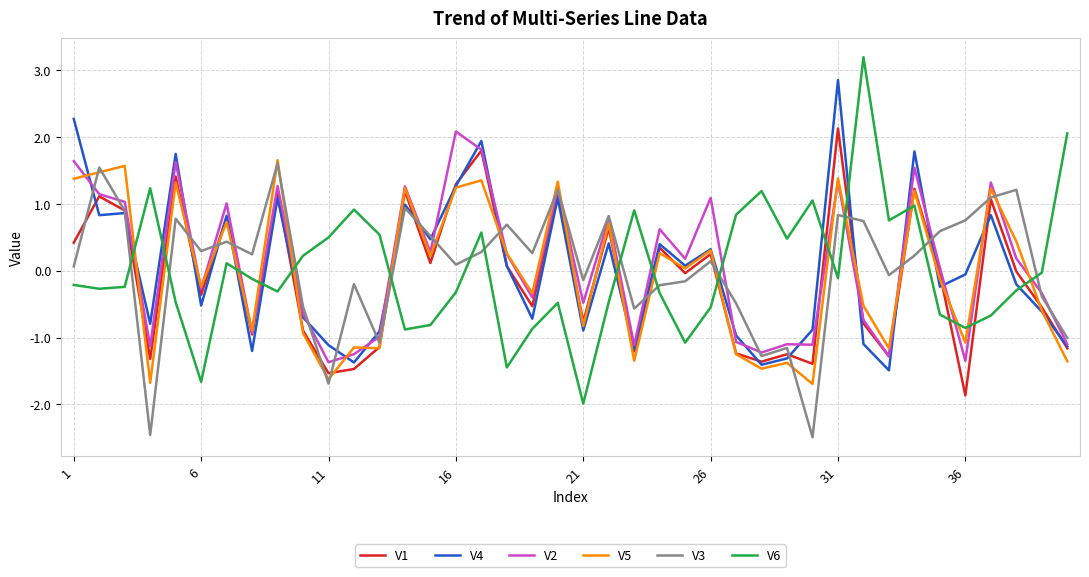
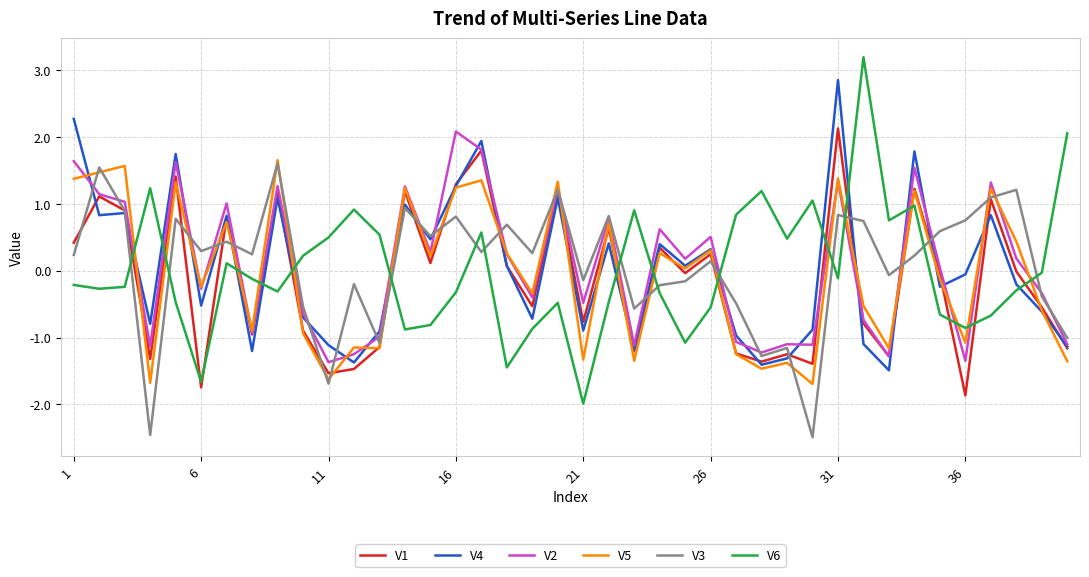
  {
    "V1": {
      "1": 0.4,
-     "6": -0.4,
+     "6": -1.7,
      "11": -1.5,
      "21": -0.8,
      "26": 0.2,
      "31": 2.1,
      "36": -1.9
    },
    "V4": {
      "1": 2.3,
      "6": -0.5,
      "11": -1.1,
      "21": -0.9,
      "31": 2.9,
      "36": -0.1
    },
    "V2": {
      "1": 1.6,
      "11": -1.4,
      "16": 2.1,
      "21": -0.5,
-     "26": 1.1,
+     "26": 0.5,
      "31": 1.3,
      "36": -1.3
    },
    "V5": {
      "1": 1.4,
      "11": -1.6,
-     "21": -0.8,
+     "21": -1.3,
      "31": 1.4,
      "36": -1.1
    },
    "V3": {
-     "1": 0.1,
+     "1": 0.2,
      "6": 0.3,
      "11": -1.7,
-     "16": 0.1,
+     "16": 0.8,
      "21": -0.1,
      "26": 0.1,
      "31": 0.8,
      "36": 0.8
    },
    "V6": {
      "1": -0.2,
      "6": -1.7,
      "11": 0.5,
      "16": -0.3,
      "21": -2.0,
      "26": -0.5,
      "31": -0.1,
      "36": -0.9
    }
  }
